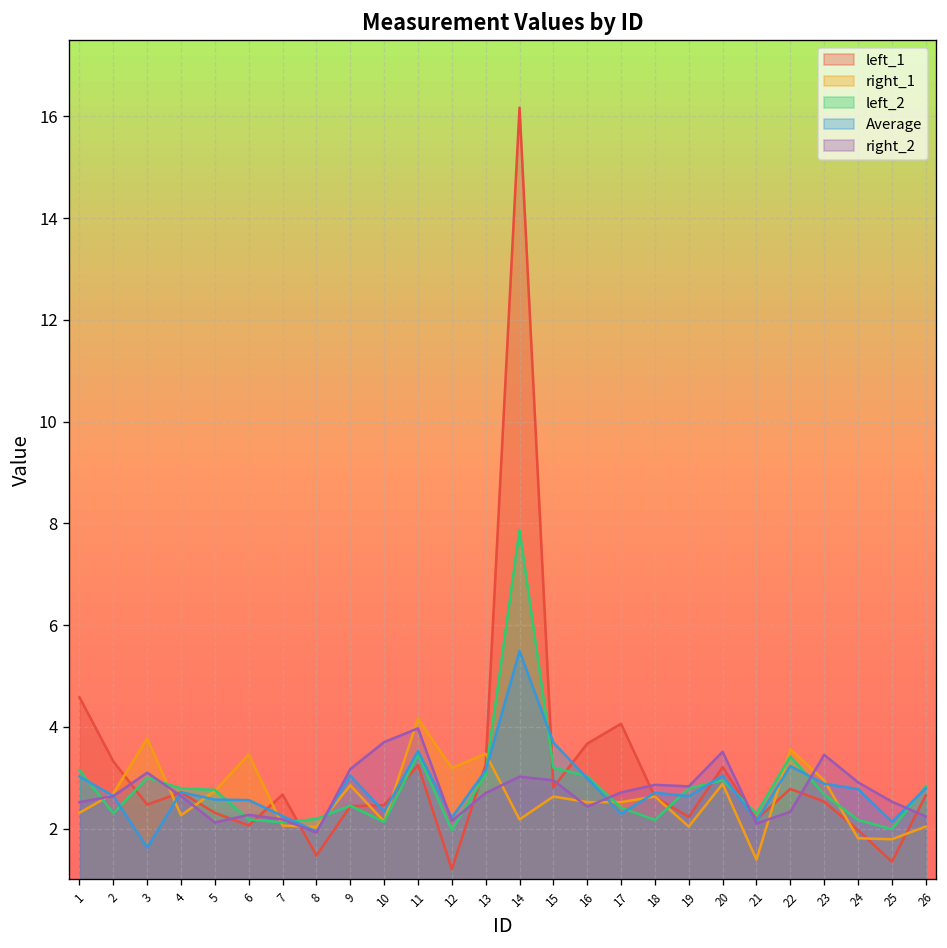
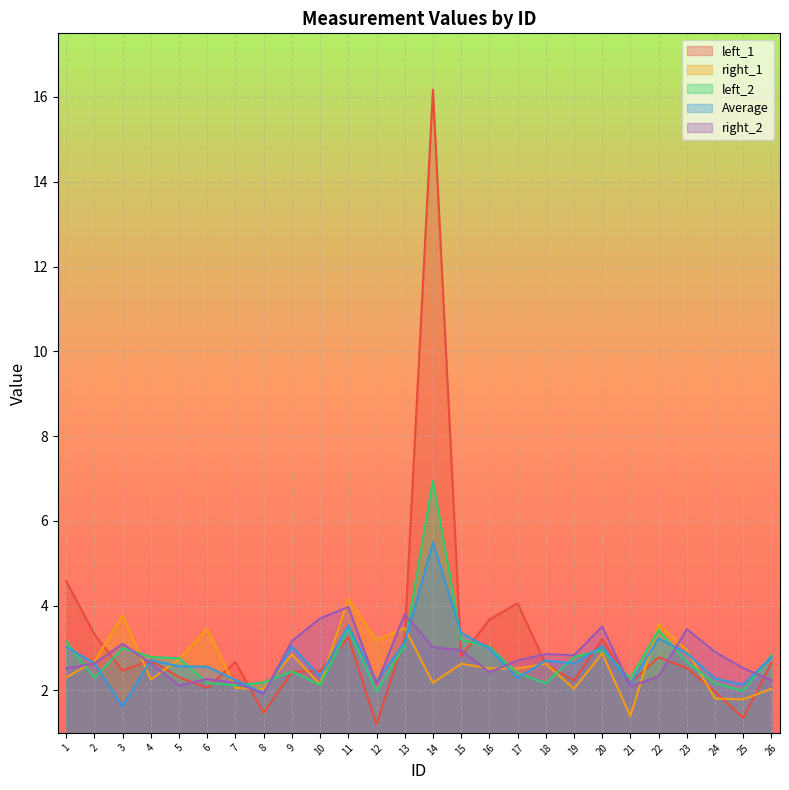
  {
    "left_2": {
      "1": 3.2,
      "2": 2.3,
      "3": 3.0,
      "4": 2.8,
      "6": 2.2,
      "8": 2.2,
      "11": 3.5,
      "12": 2.0,
      "13": 3.1,
-     "14": 7.9,
+     "14": 7.0,
      "15": 3.2,
      "17": 2.4,
      "18": 2.2,
      "20": 3.0,
      "21": 2.3,
      "22": 3.4,
      "23": 2.7,
      "24": 2.2,
      "25": 2.0
    },
    "Average": {
      "1": 3.0,
      "3": 1.6,
      "5": 2.6,
      "6": 2.6,
      "7": 2.2,
      "9": 3.0,
      "10": 2.3,
      "11": 3.5,
      "12": 2.2,
      "13": 3.1,
      "14": 5.5,
-     "15": 3.7,
+     "15": 3.4,
      "17": 2.3,
      "18": 2.7,
      "19": 2.6,
      "20": 3.0,
      "22": 3.2,
      "23": 2.9,
-     "24": 2.8,
+     "24": 2.3,
      "25": 2.1
    },
    "right_2": {
      "1": 2.5,
      "3": 3.1,
      "4": 2.6,
      "5": 2.1,
      "6": 2.3,
      "7": 2.2,
      "9": 3.2,
      "10": 3.7,
      "11": 4.0,
      "12": 2.2,
-     "13": 2.7,
+     "13": 3.8,
      "14": 3.0,
      "15": 3.0,
      "16": 2.4,
      "17": 2.7,
      "18": 2.9,
      "20": 3.5,
      "22": 2.3,
      "23": 3.5,
      "24": 2.9,
      "25": 2.5,
      "26": 2.2
    }
  }
